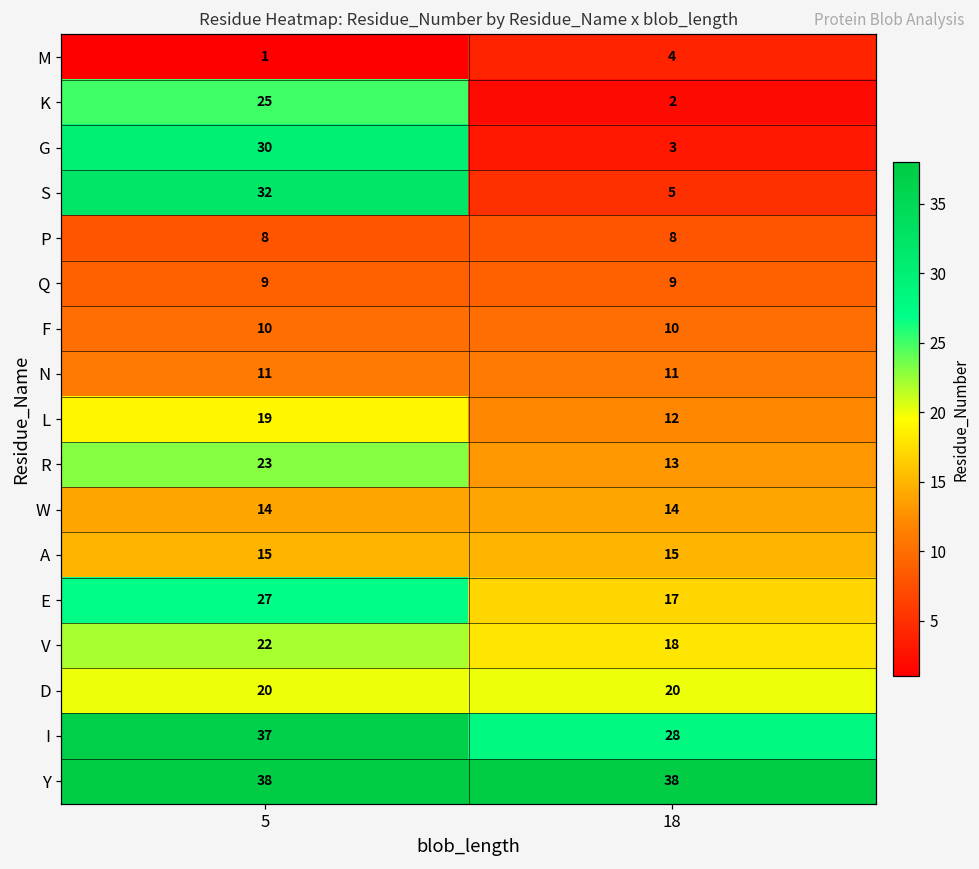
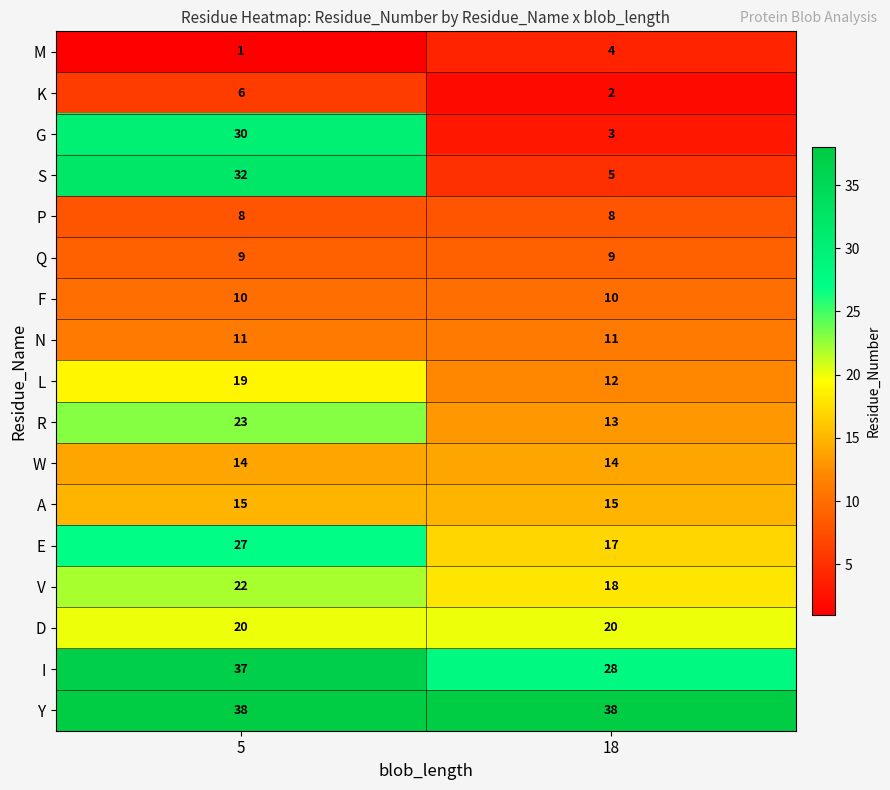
  {
    "M": {
      "5": 1,
      "18": 4
    },
    "K": {
-     "5": 25,
+     "5": 6,
      "18": 2
    },
    "G": {
      "5": 30,
      "18": 3
    },
    "S": {
      "5": 32,
      "18": 5
    },
    "P": {
      "5": 8,
      "18": 8
    },
    "Q": {
      "5": 9,
      "18": 9
    },
    "F": {
      "5": 10,
      "18": 10
    },
    "N": {
      "5": 11,
      "18": 11
    },
    "L": {
      "5": 19,
      "18": 12
    },
    "R": {
      "5": 23,
      "18": 13
    },
    "W": {
      "5": 14,
      "18": 14
    },
    "A": {
      "5": 15,
      "18": 15
    },
    "E": {
      "5": 27,
      "18": 17
    },
    "V": {
      "5": 22,
      "18": 18
    },
    "D": {
      "5": 20,
      "18": 20
    },
    "I": {
      "5": 37,
      "18": 28
    },
    "Y": {
      "5": 38,
      "18": 38
    }
  }
